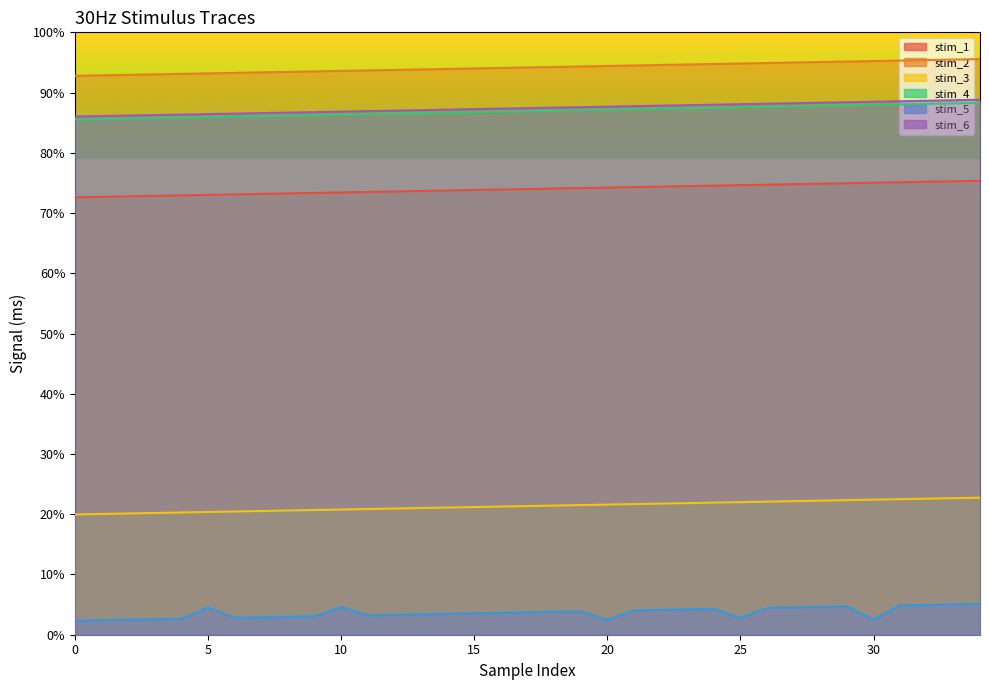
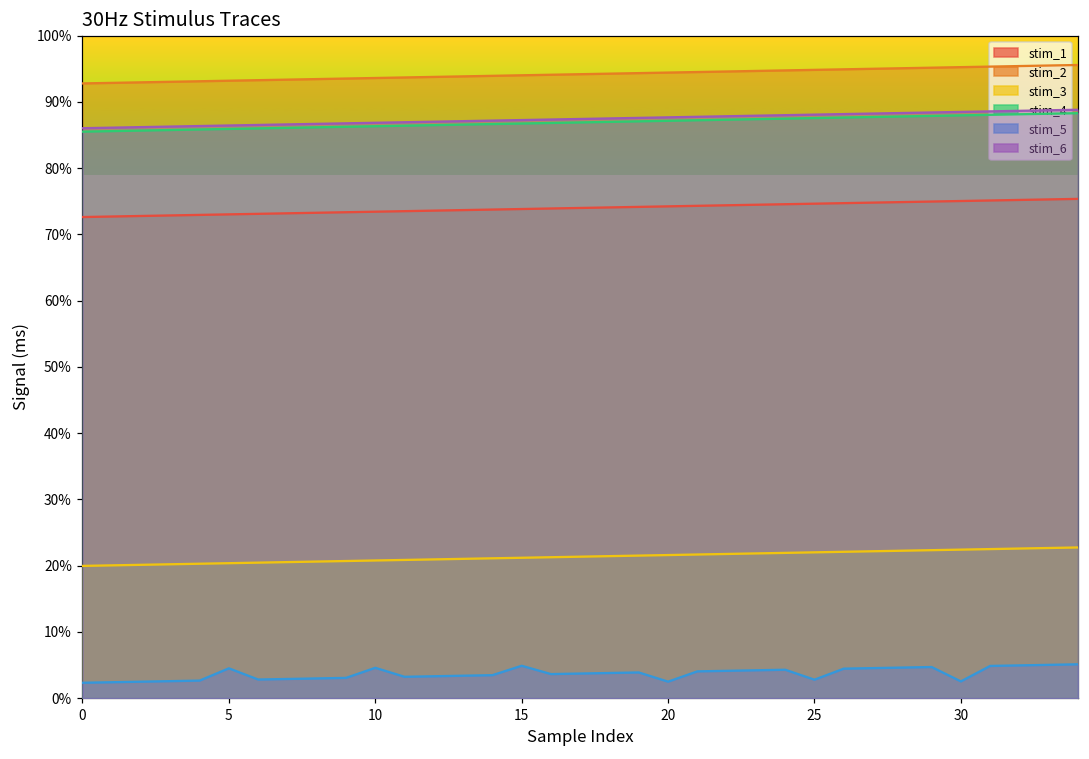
  {
    "stim_4": {
      "0": "85%",
      "5": "86%",
      "10": "86%",
      "15": "87%",
      "20": "87%",
      "25": "88%",
      "30": "88%"
    },
    "stim_5": {
      "0": "2%",
      "5": "5%",
      "10": "5%",
-     "15": "4%",
+     "15": "5%",
      "20": "2%",
      "25": "3%",
      "30": "3%"
    },
    "stim_6": {
      "0": "86%",
      "5": "86%",
      "10": "87%",
      "15": "87%",
      "20": "88%",
      "25": "88%",
      "30": "88%"
    }
  }
